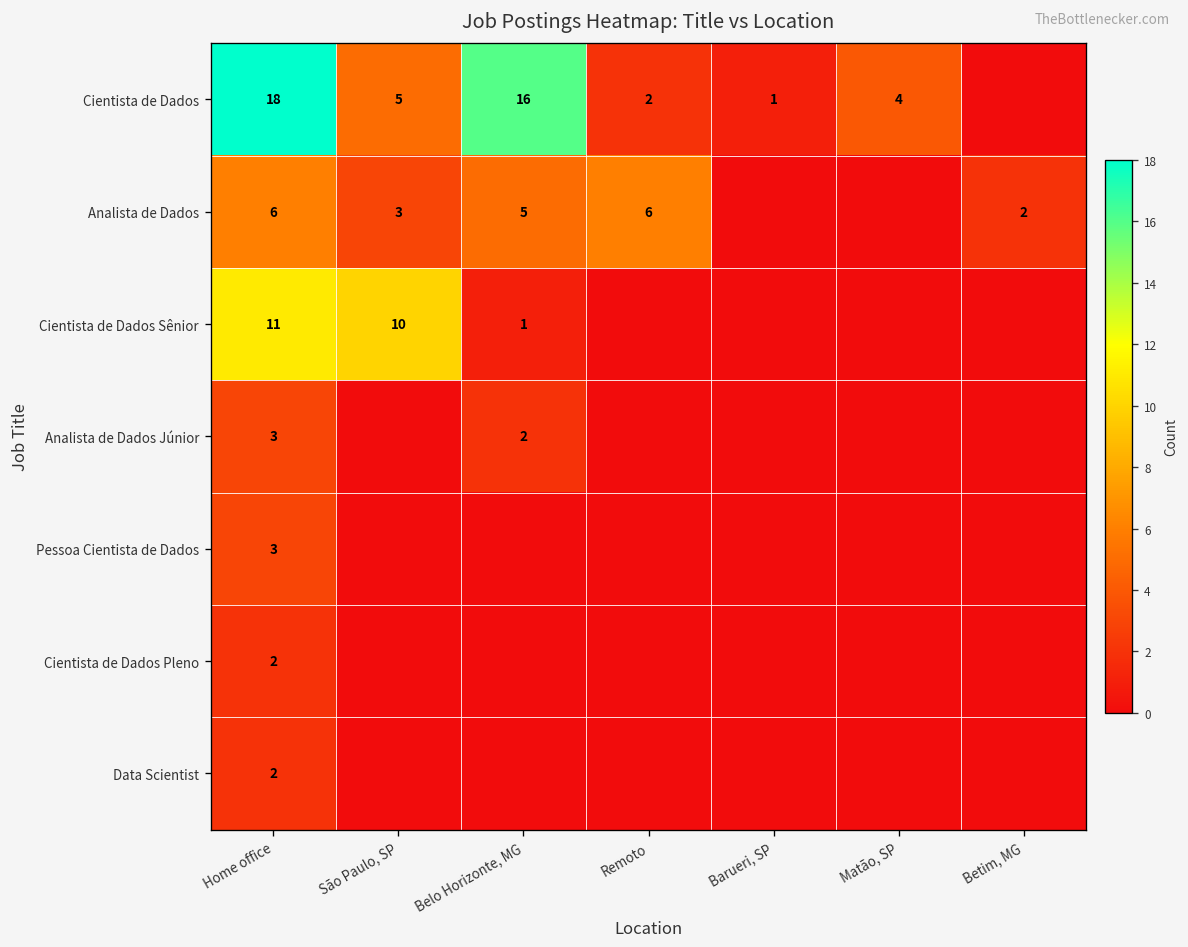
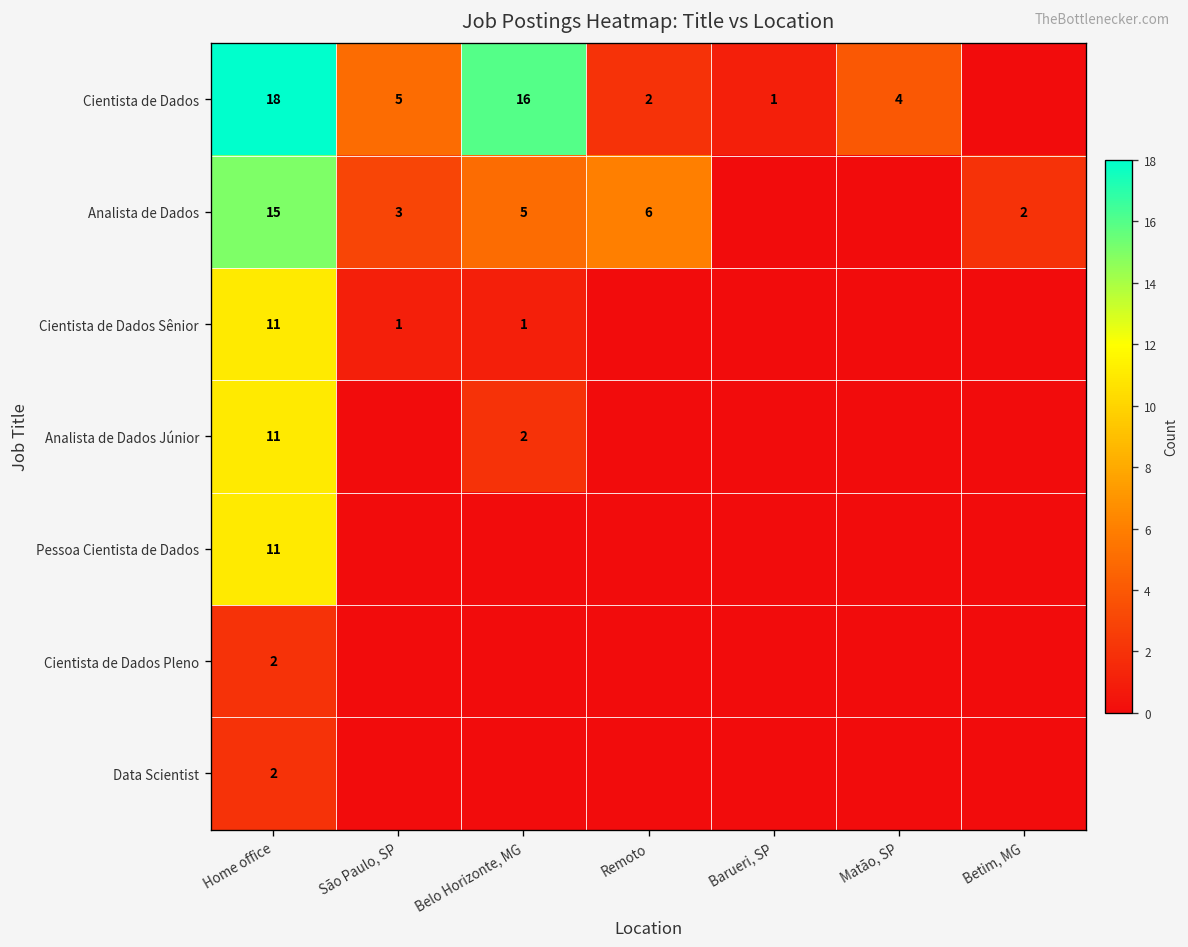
  {
    "Cientista de Dados": {
      "Home office": 18,
      "São Paulo, SP": 5,
      "Belo Horizonte, MG": 16,
      "Remoto": 2,
      "Barueri, SP": 1,
      "Matão, SP": 4
    },
    "Analista de Dados": {
-     "Home office": 6,
+     "Home office": 15,
      "São Paulo, SP": 3,
      "Belo Horizonte, MG": 5,
      "Remoto": 6,
      "Betim, MG": 2
    },
    "Cientista de Dados Sênior": {
      "Home office": 11,
-     "São Paulo, SP": 10,
+     "São Paulo, SP": 1,
      "Belo Horizonte, MG": 1
    },
    "Analista de Dados Júnior": {
-     "Home office": 3,
+     "Home office": 11,
      "Belo Horizonte, MG": 2
    },
    "Pessoa Cientista de Dados": {
-     "Home office": 3
+     "Home office": 11
    },
    "Cientista de Dados Pleno": {
      "Home office": 2
    },
    "Data Scientist": {
      "Home office": 2
    }
  }
